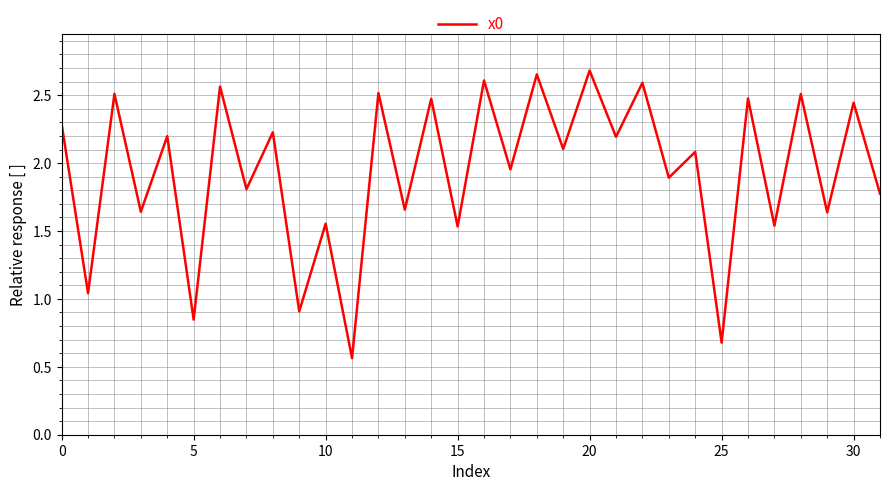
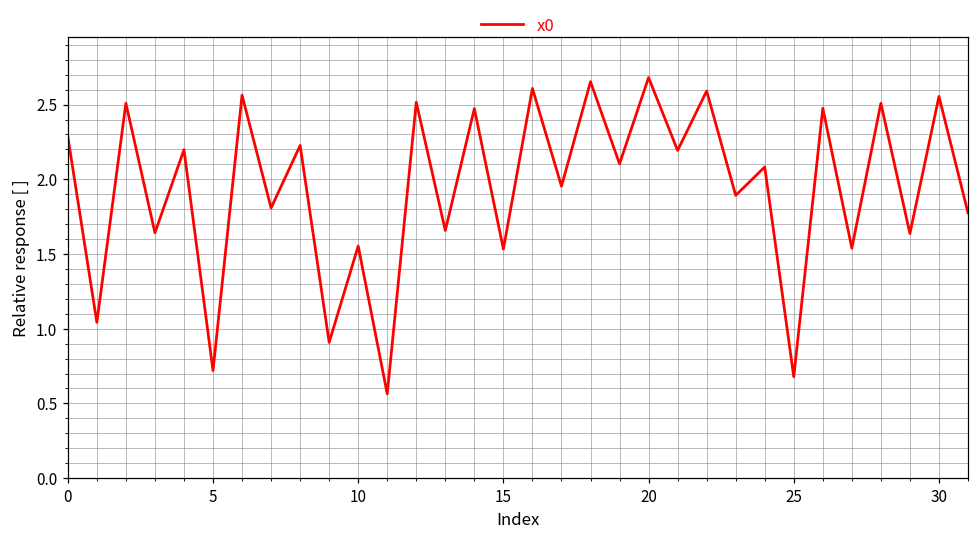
  {
    "0": 2.29,
-   "5": 0.85,
+   "5": 0.72,
    "10": 1.55,
    "15": 1.53,
    "20": 2.68,
    "25": 0.68,
-   "30": 2.44
+   "30": 2.55
  }
